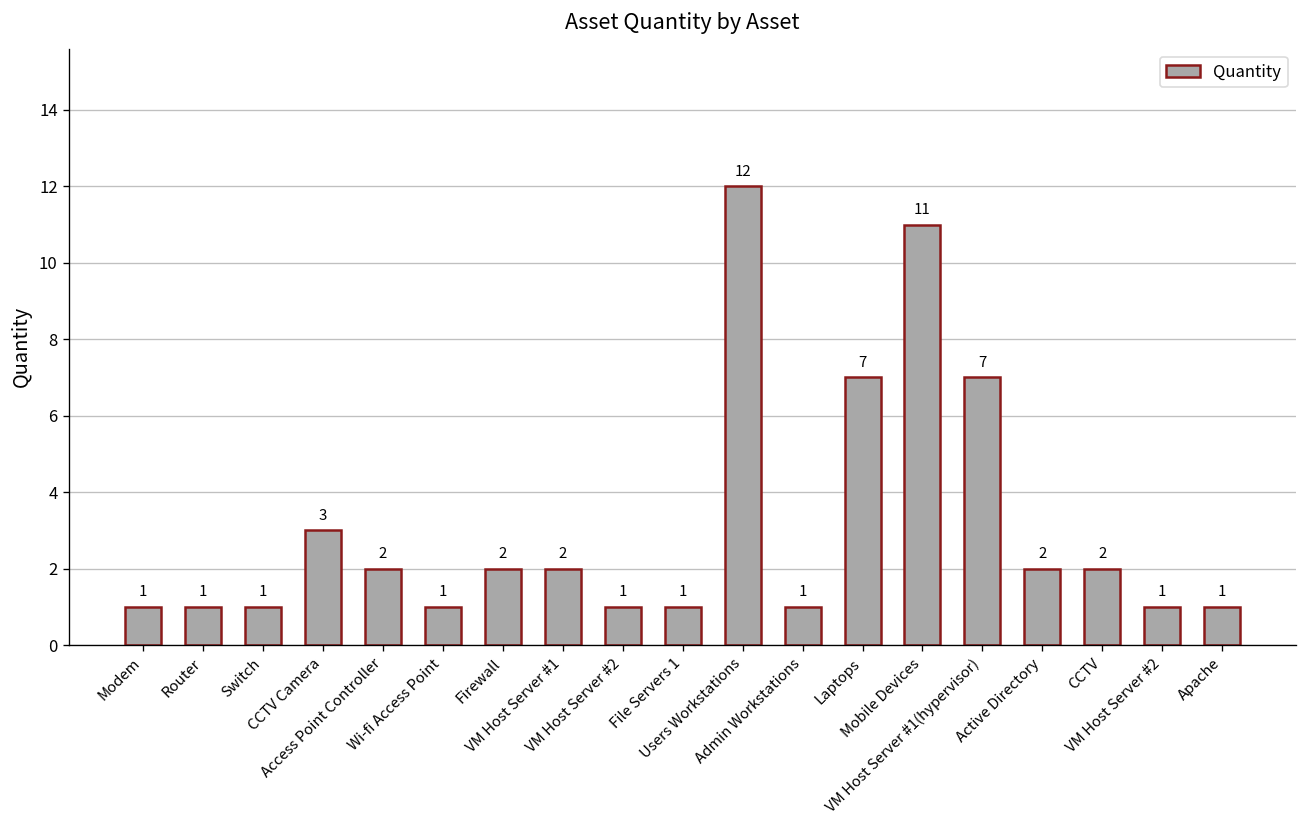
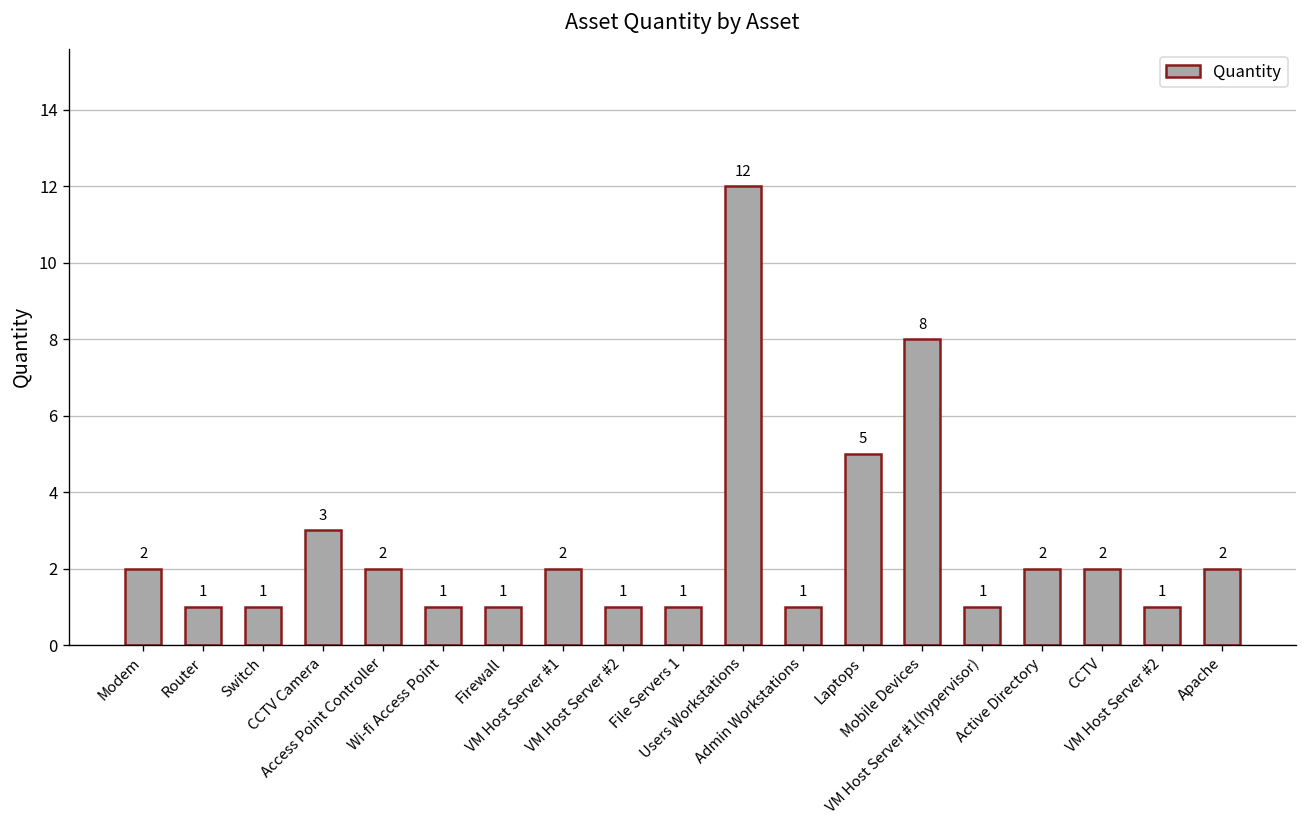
  {
-   "Modem": 1,
+   "Modem": 2,
    "Router": 1,
    "Switch": 1,
    "CCTV Camera": 3,
    "Access Point Controller": 2,
    "Wi-fi Access Point": 1,
-   "Firewall": 2,
+   "Firewall": 1,
    "VM Host Server #1": 2,
    "File Servers 1": 1,
    "Users Workstations": 12,
    "Admin Workstations": 1,
-   "Laptops": 7,
-   "Mobile Devices": 11,
-   "VM Host Server #1(hypervisor)": 7,
+   "Laptops": 5,
+   "Mobile Devices": 8,
+   "VM Host Server #1(hypervisor)": 1,
    "Active Directory": 2,
    "CCTV": 2,
-   "Apache": 1
+   "Apache": 2
  }
